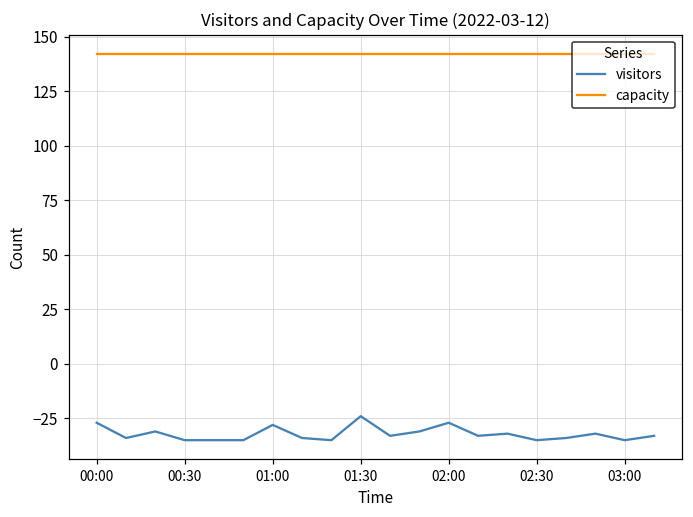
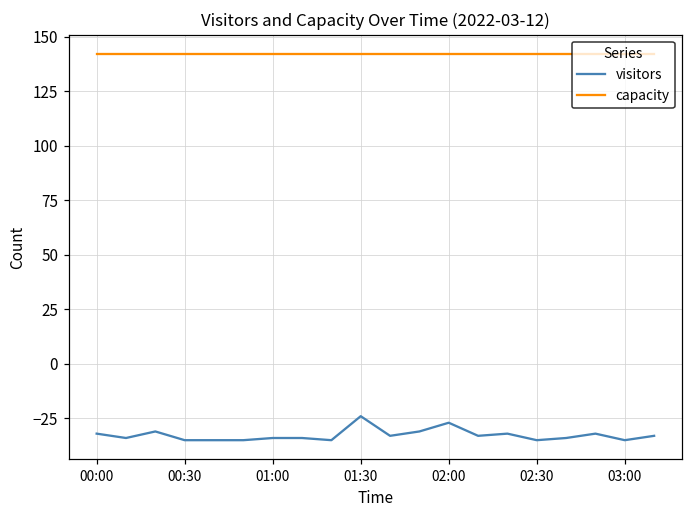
  {
    "visitors": {
-     "00:00": -27,
+     "00:00": -32,
      "00:30": -35,
-     "01:00": -28,
+     "01:00": -34,
      "01:30": -24,
      "02:00": -27,
      "02:30": -35,
      "03:00": -35
    },
    "capacity": {
      "00:00": 142,
      "00:30": 142,
      "01:00": 142,
      "01:30": 142,
      "02:00": 142,
      "02:30": 142
    }
  }
